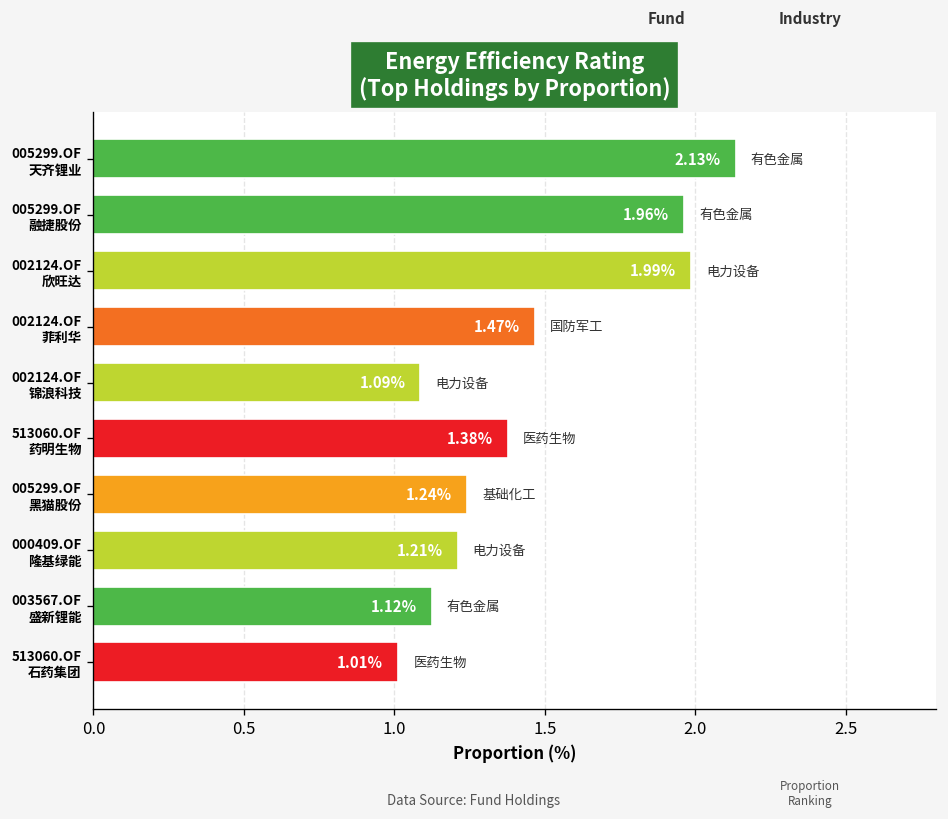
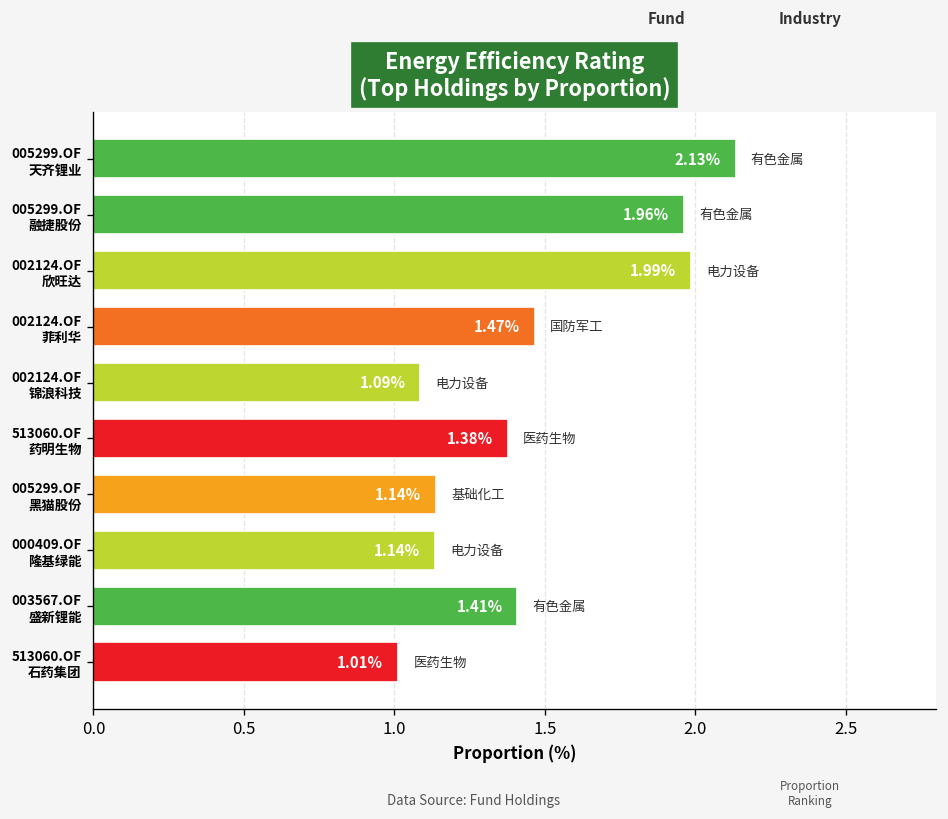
  {
    "005299.OF 天齐锂业": "2.13%",
    "005299.OF 融捷股份": "1.96%",
    "002124.OF 欣旺达": "1.99%",
    "002124.OF 菲利华": "1.47%",
    "002124.OF 锦浪科技": "1.09%",
    "513060.OF 药明生物": "1.38%",
-   "005299.OF 黑猫股份": "1.24%",
-   "000409.OF 隆基绿能": "1.21%",
-   "003567.OF 盛新锂能": "1.12%",
+   "005299.OF 黑猫股份": "1.14%",
+   "000409.OF 隆基绿能": "1.14%",
+   "003567.OF 盛新锂能": "1.41%",
    "513060.OF 石药集团": "1.01%"
  }
